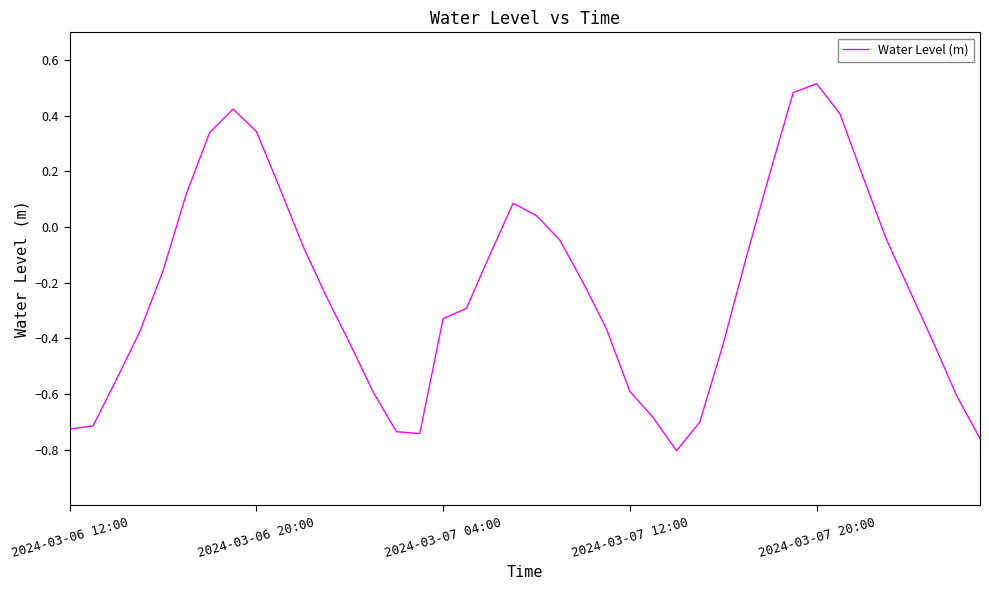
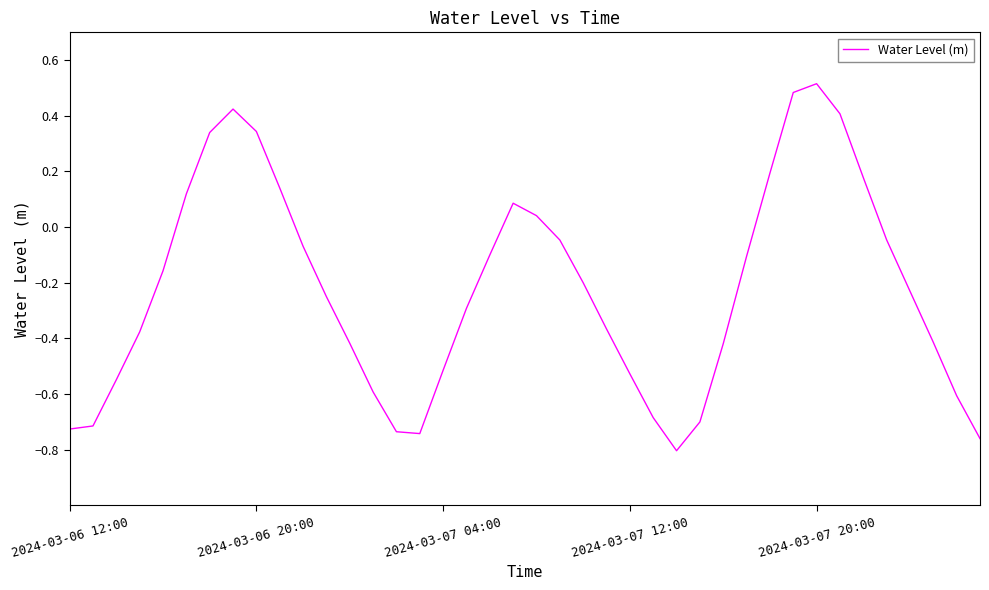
  {
    "2024-03-06 12:00": -0.73,
    "2024-03-06 20:00": 0.34,
-   "2024-03-07 04:00": -0.33,
-   "2024-03-07 12:00": -0.59,
+   "2024-03-07 04:00": -0.51,
+   "2024-03-07 12:00": -0.53,
    "2024-03-07 20:00": 0.52
  }
